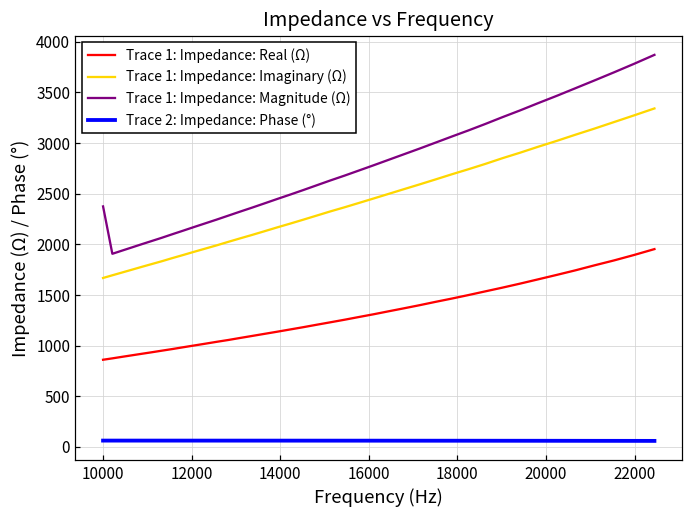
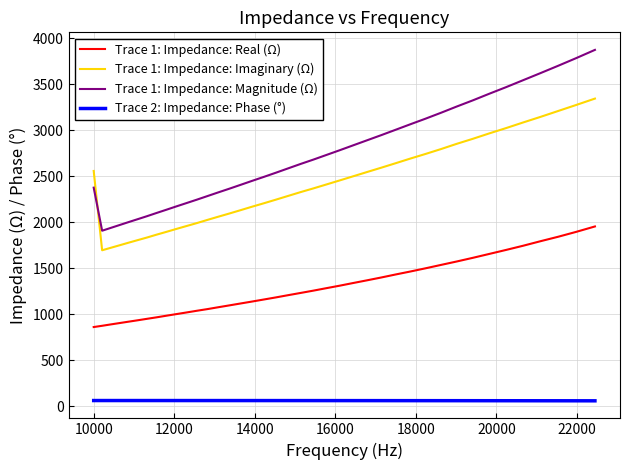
  {
    "Trace 1: Impedance: Real (Ω)": {
      "10000": 900
    },
    "Trace 1: Impedance: Imaginary (Ω)": {
-     "10000": 1700
+     "10000": 2600
    },
    "Trace 1: Impedance: Magnitude (Ω)": {
      "10000": 2400
    },
    "Trace 2: Impedance: Phase (°)": {
      "10000": 100
    }
  }
